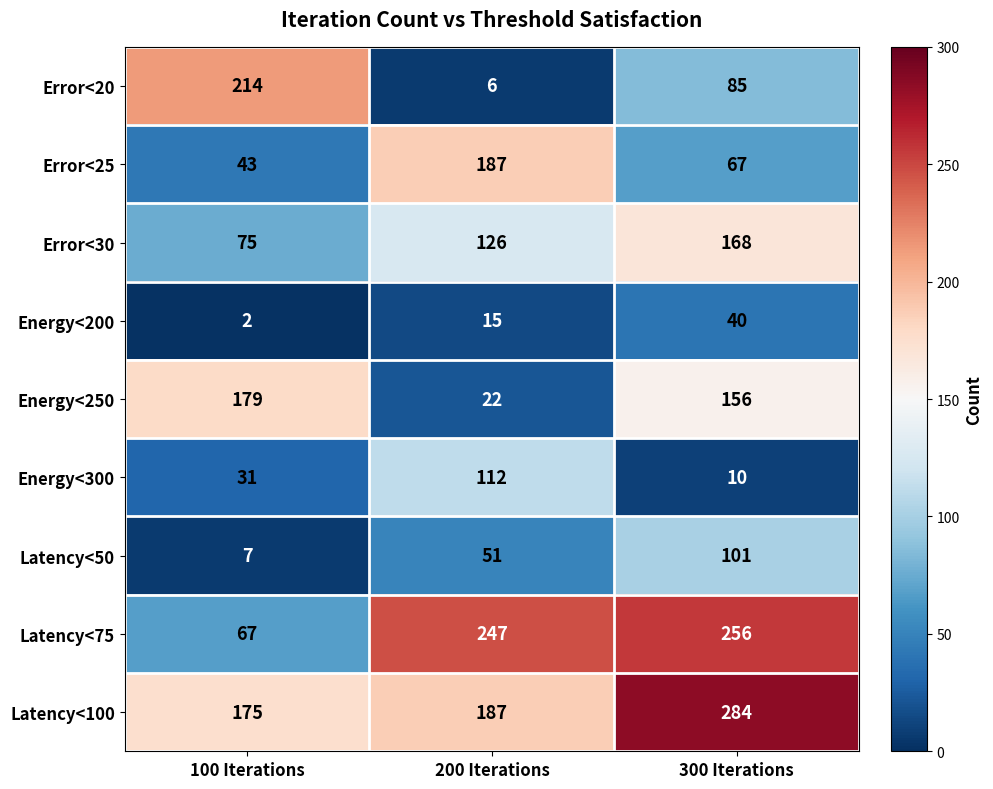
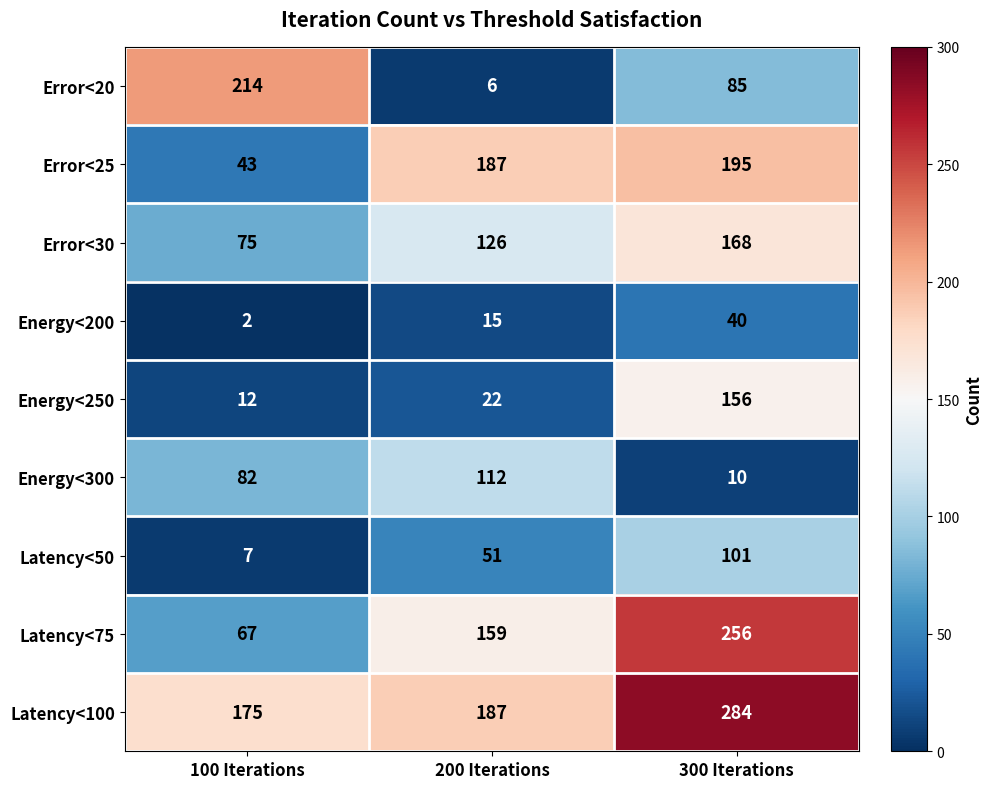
  {
    "Error<20": {
      "100 Iterations": 214,
      "200 Iterations": 6,
      "300 Iterations": 85
    },
    "Error<25": {
      "100 Iterations": 43,
      "200 Iterations": 187,
-     "300 Iterations": 67
+     "300 Iterations": 195
    },
    "Error<30": {
      "100 Iterations": 75,
      "200 Iterations": 126,
      "300 Iterations": 168
    },
    "Energy<200": {
      "100 Iterations": 2,
      "200 Iterations": 15,
      "300 Iterations": 40
    },
    "Energy<250": {
-     "100 Iterations": 179,
+     "100 Iterations": 12,
      "200 Iterations": 22,
      "300 Iterations": 156
    },
    "Energy<300": {
-     "100 Iterations": 31,
+     "100 Iterations": 82,
      "200 Iterations": 112,
      "300 Iterations": 10
    },
    "Latency<50": {
      "100 Iterations": 7,
      "200 Iterations": 51,
      "300 Iterations": 101
    },
    "Latency<75": {
      "100 Iterations": 67,
-     "200 Iterations": 247,
+     "200 Iterations": 159,
      "300 Iterations": 256
    },
    "Latency<100": {
      "100 Iterations": 175,
      "200 Iterations": 187,
      "300 Iterations": 284
    }
  }
